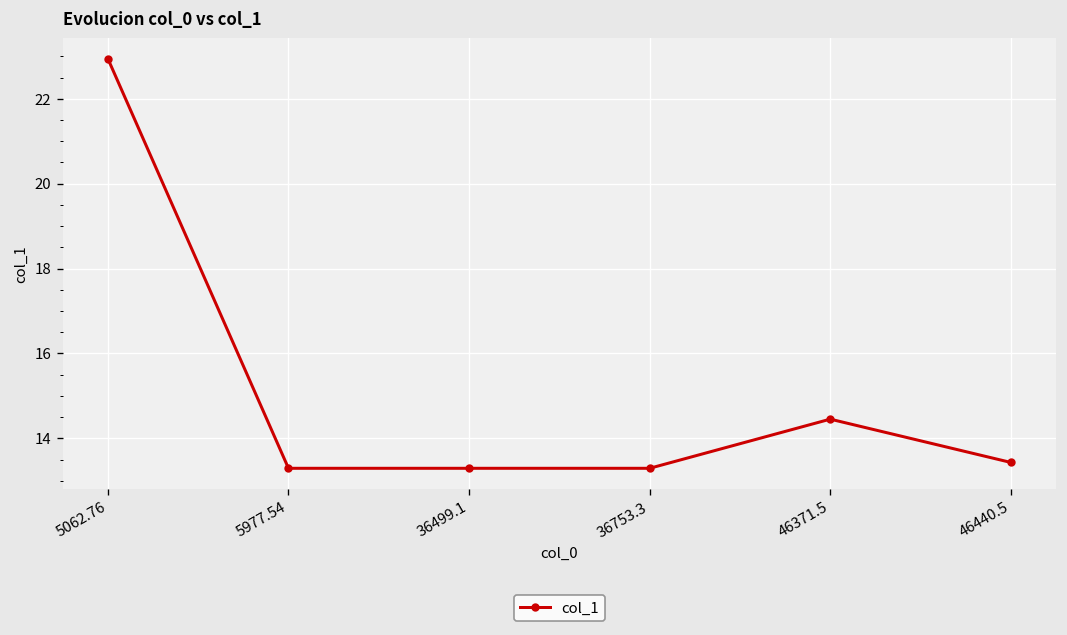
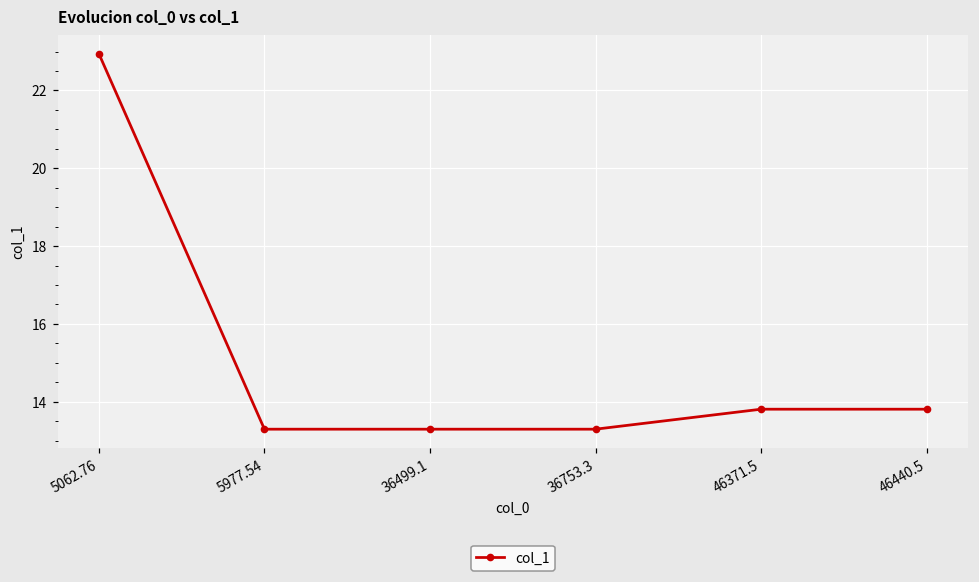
  {
    "5062.76": 22.9,
    "5977.54": 13.3,
    "36499.1": 13.3,
    "36753.3": 13.3,
-   "46371.5": 14.5,
-   "46440.5": 13.4
+   "46371.5": 13.8,
+   "46440.5": 13.8
  }
